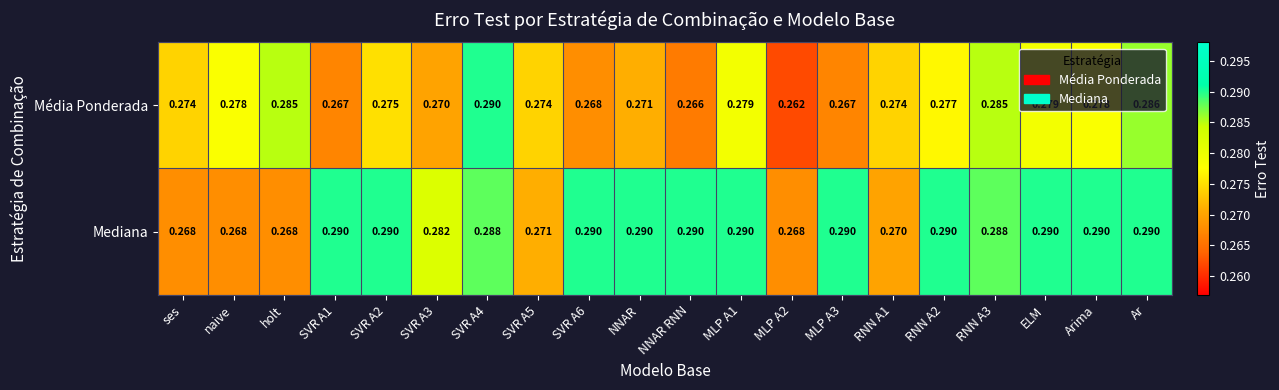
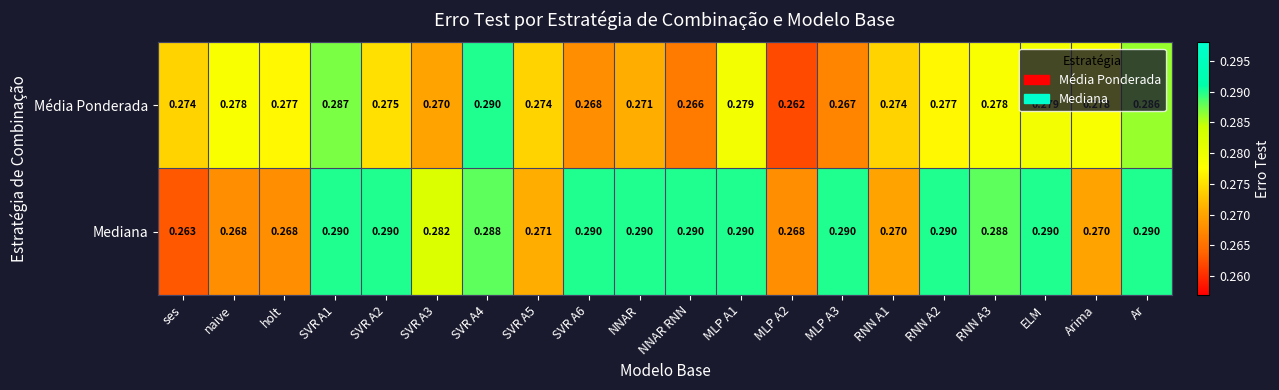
  {
    "Média Ponderada": {
      "ses": 0.274,
      "naive": 0.278,
-     "holt": 0.285,
-     "SVR A1": 0.267,
+     "holt": 0.277,
+     "SVR A1": 0.287,
      "SVR A2": 0.275,
      "SVR A3": 0.270,
      "SVR A4": 0.290,
      "SVR A5": 0.274,
      "SVR A6": 0.268,
      "NNAR": 0.271,
      "NNAR RNN": 0.266,
      "MLP A1": 0.279,
      "MLP A2": 0.262,
      "MLP A3": 0.267,
      "RNN A1": 0.274,
      "RNN A2": 0.277,
-     "RNN A3": 0.285
+     "RNN A3": 0.278
    },
    "Mediana": {
-     "ses": 0.268,
+     "ses": 0.263,
      "naive": 0.268,
      "holt": 0.268,
      "SVR A1": 0.290,
      "SVR A2": 0.290,
      "SVR A3": 0.282,
      "SVR A4": 0.288,
      "SVR A5": 0.271,
      "SVR A6": 0.290,
      "NNAR": 0.290,
      "NNAR RNN": 0.290,
      "MLP A1": 0.290,
      "MLP A2": 0.268,
      "MLP A3": 0.290,
      "RNN A1": 0.270,
      "RNN A2": 0.290,
      "RNN A3": 0.288,
      "ELM": 0.290,
-     "Arima": 0.290,
+     "Arima": 0.270,
      "Ar": 0.290
    }
  }
